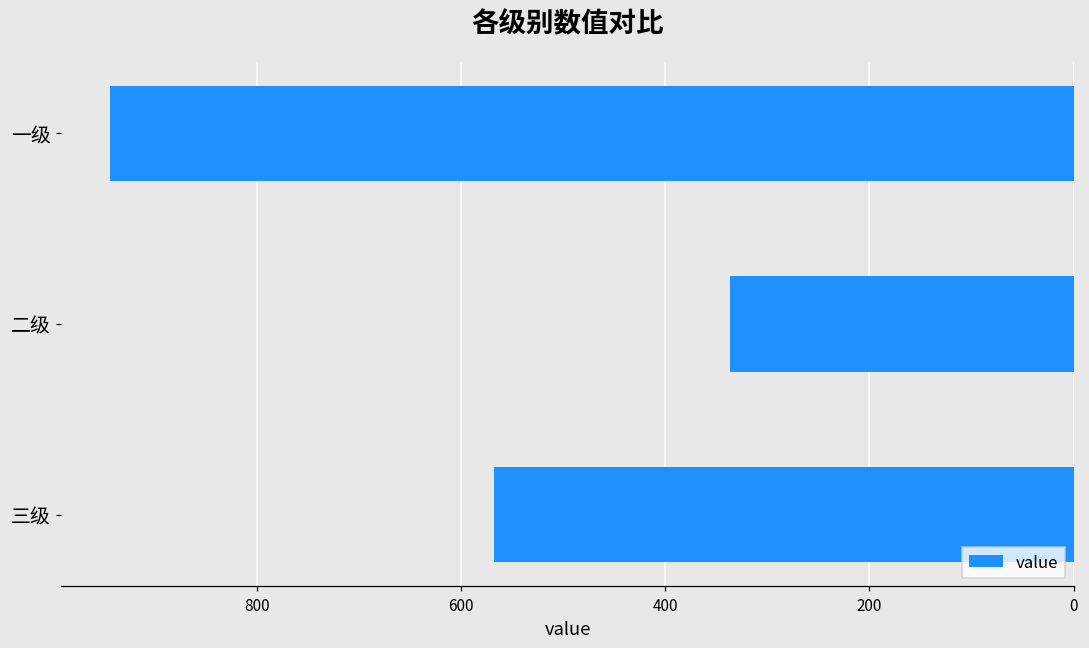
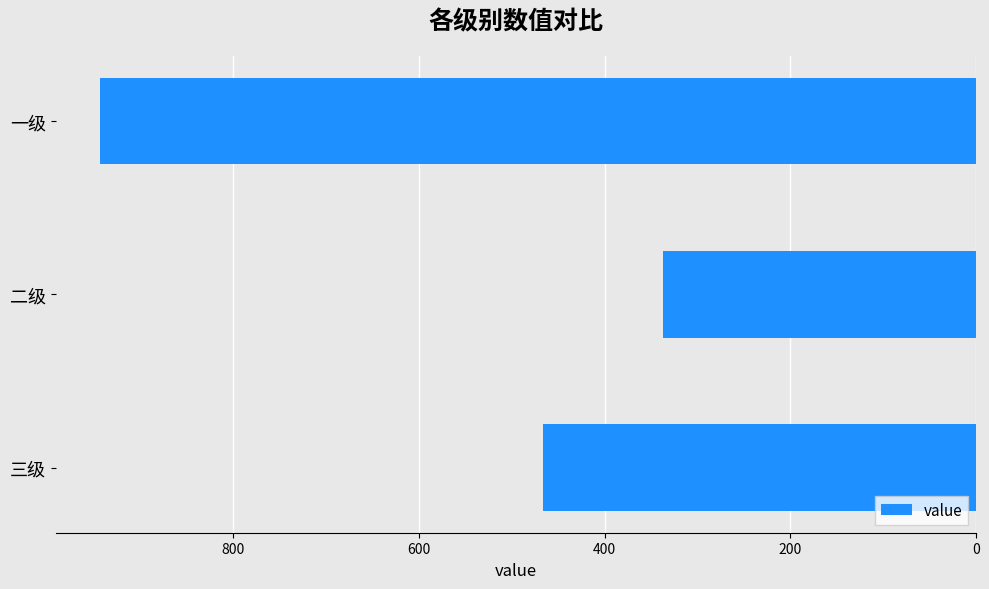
  {
    "一级": 940,
    "二级": 340,
-   "三级": 570
+   "三级": 470
  }
